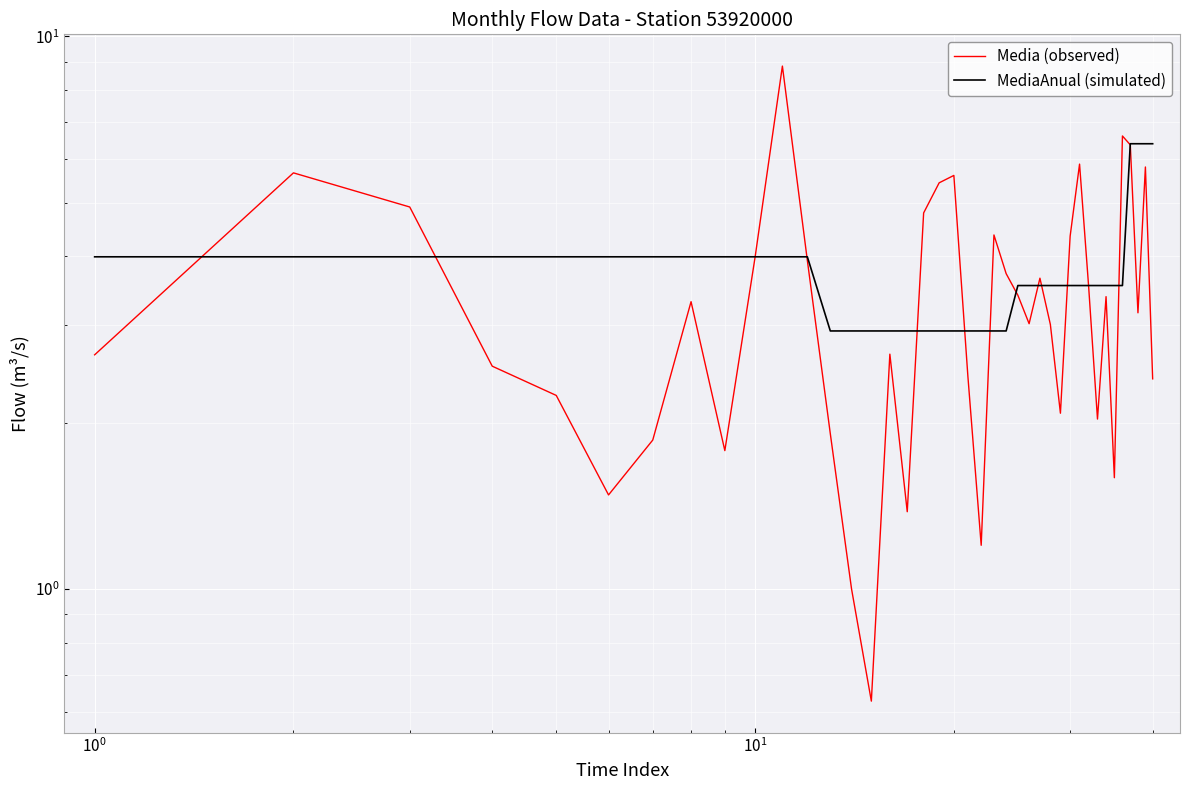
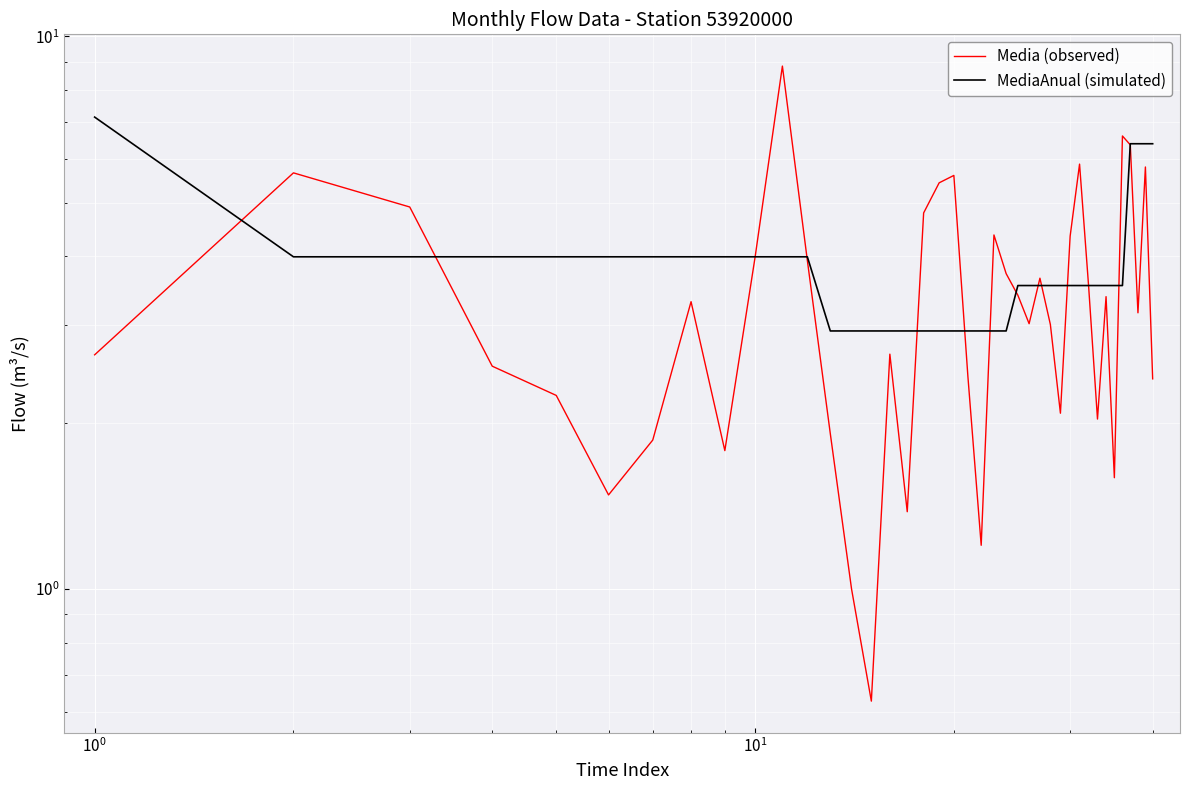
  {
    "Media (observed)": {
      "10^0": 2.7
    },
    "MediaAnual (simulated)": {
-     "10^0": 4.0
+     "10^0": 7.1
    }
  }
